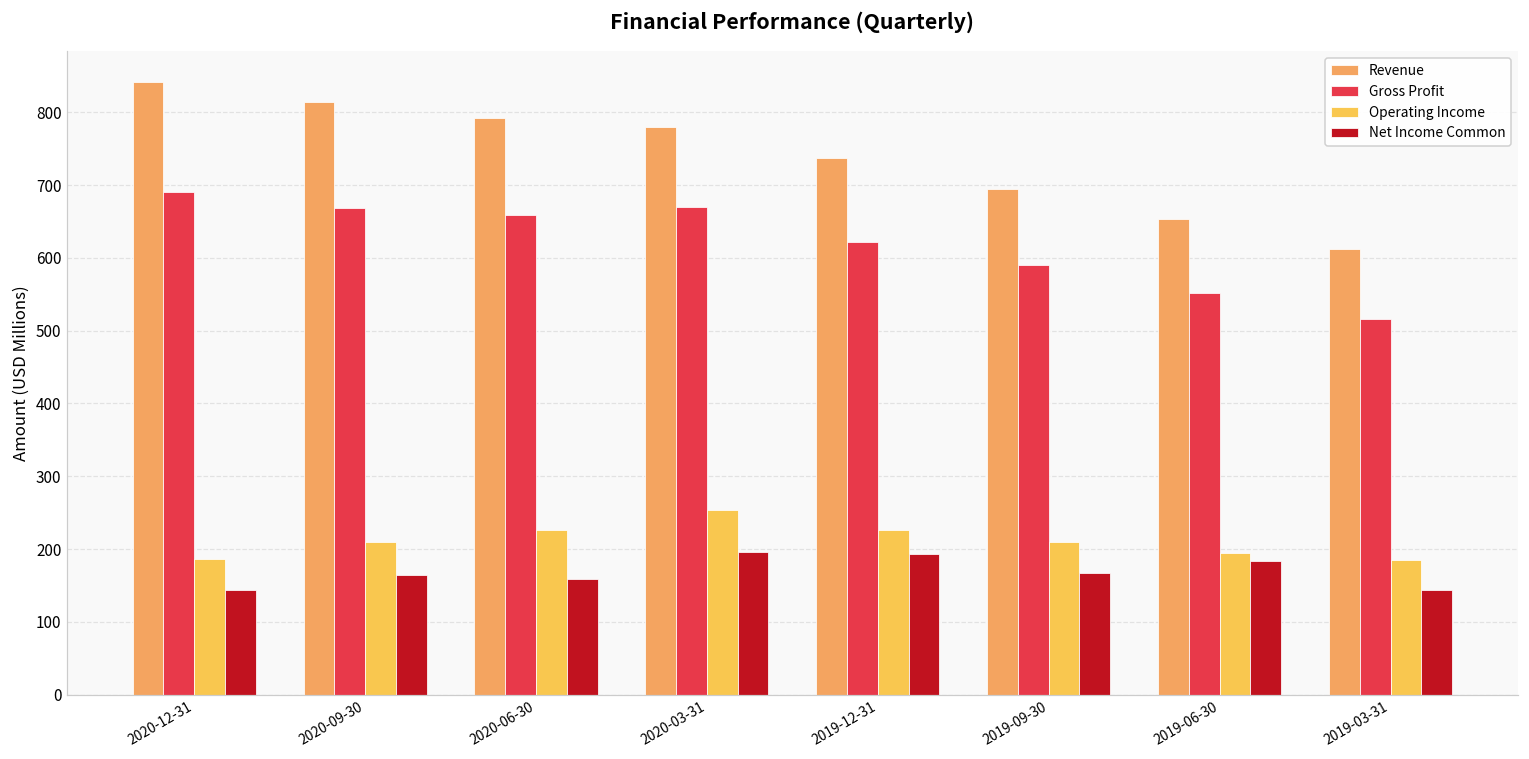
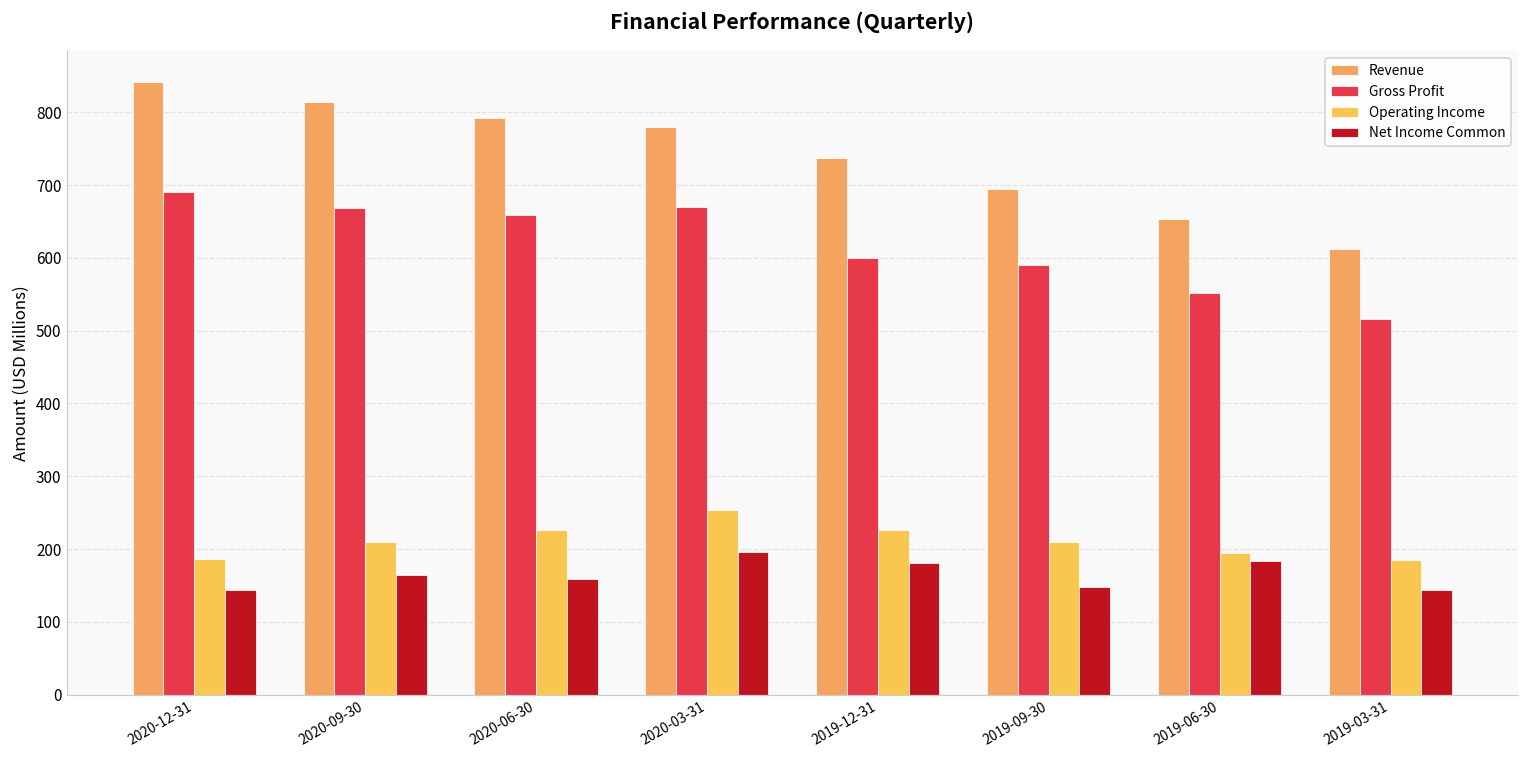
  {
    "Gross Profit": {
      "2020-12-31": 690,
      "2020-09-30": 670,
      "2020-06-30": 660,
      "2020-03-31": 670,
-     "2019-12-31": 620,
+     "2019-12-31": 600,
      "2019-09-30": 590,
      "2019-06-30": 550,
      "2019-03-31": 520
    },
    "Net Income Common": {
      "2020-12-31": 140,
      "2020-09-30": 160,
      "2020-06-30": 160,
      "2020-03-31": 200,
-     "2019-12-31": 190,
-     "2019-09-30": 170,
+     "2019-12-31": 180,
+     "2019-09-30": 150,
      "2019-06-30": 180,
      "2019-03-31": 140
    }
  }
